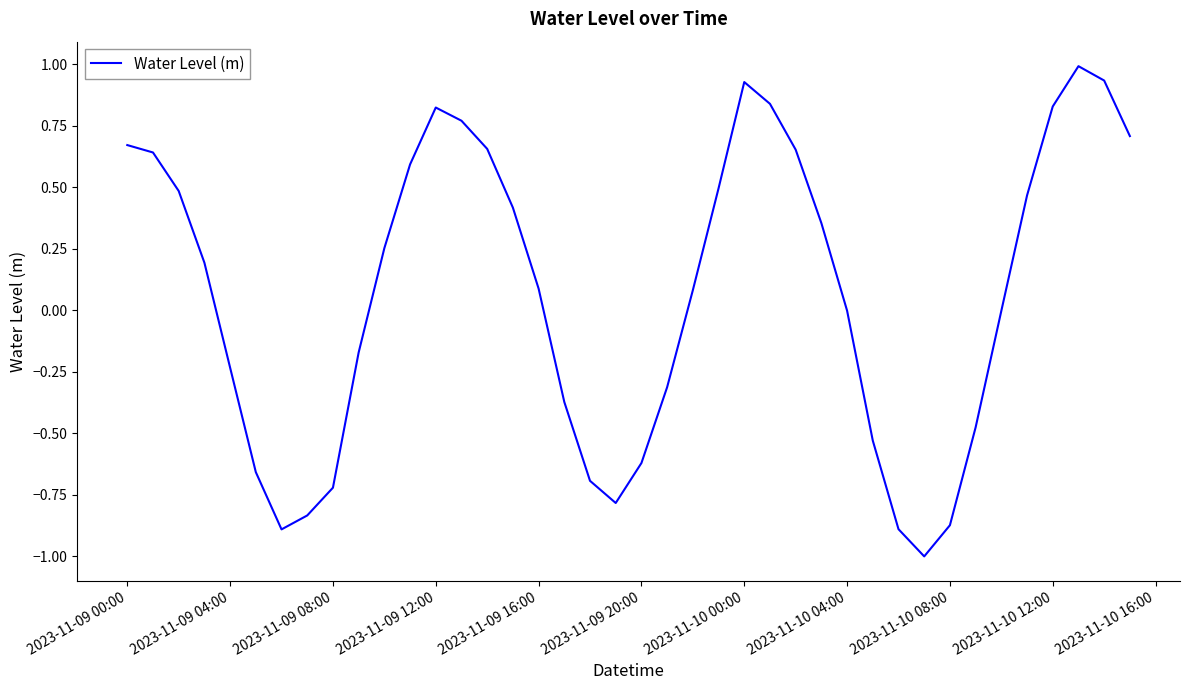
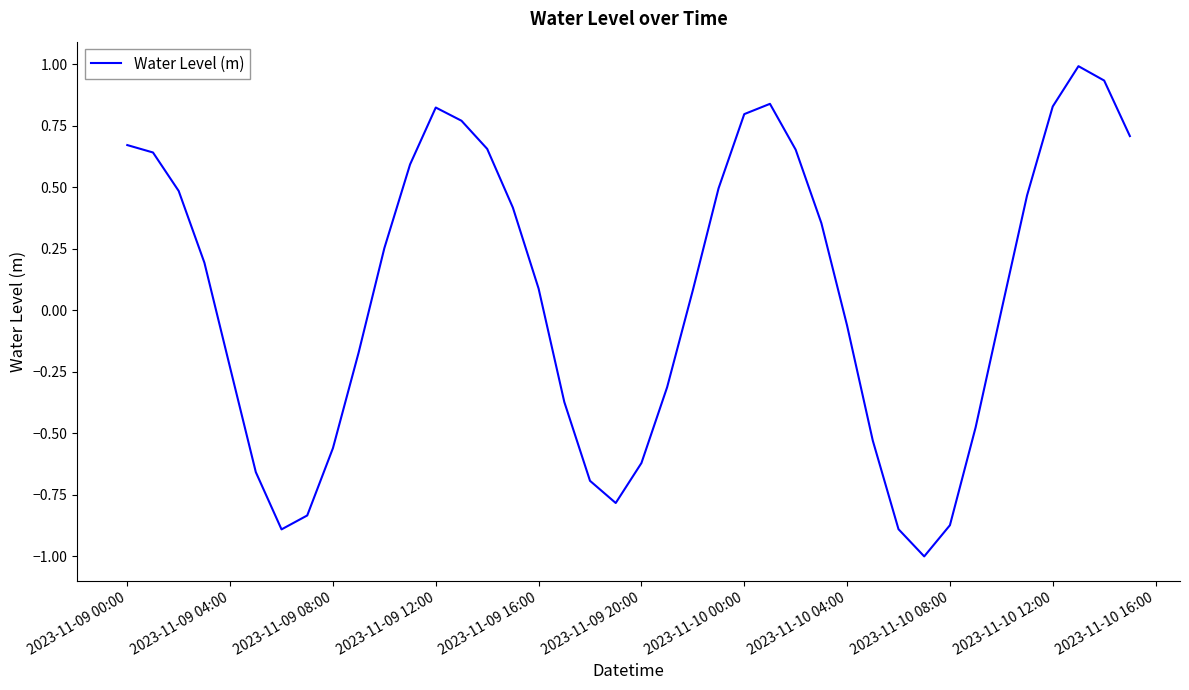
  {
    "2023-11-09 00:00": 0.67,
    "2023-11-09 04:00": -0.23,
-   "2023-11-09 08:00": -0.72,
+   "2023-11-09 08:00": -0.56,
    "2023-11-09 12:00": 0.82,
    "2023-11-09 16:00": 0.09,
    "2023-11-09 20:00": -0.62,
-   "2023-11-10 00:00": 0.93,
-   "2023-11-10 04:00": 0.00,
+   "2023-11-10 00:00": 0.80,
+   "2023-11-10 04:00": -0.06,
    "2023-11-10 08:00": -0.87,
    "2023-11-10 12:00": 0.83
  }
